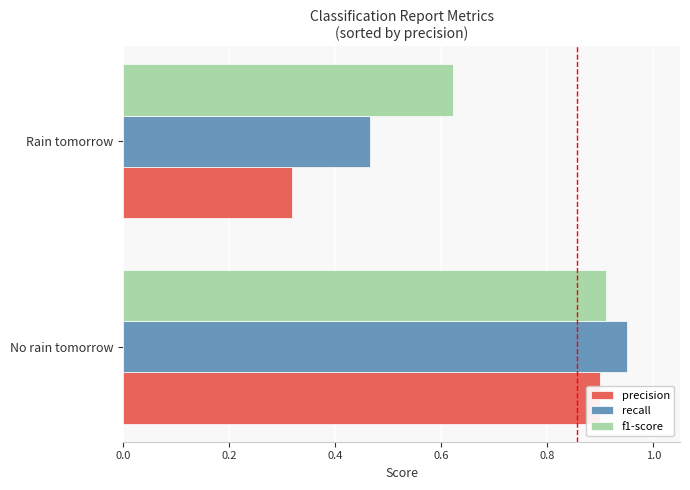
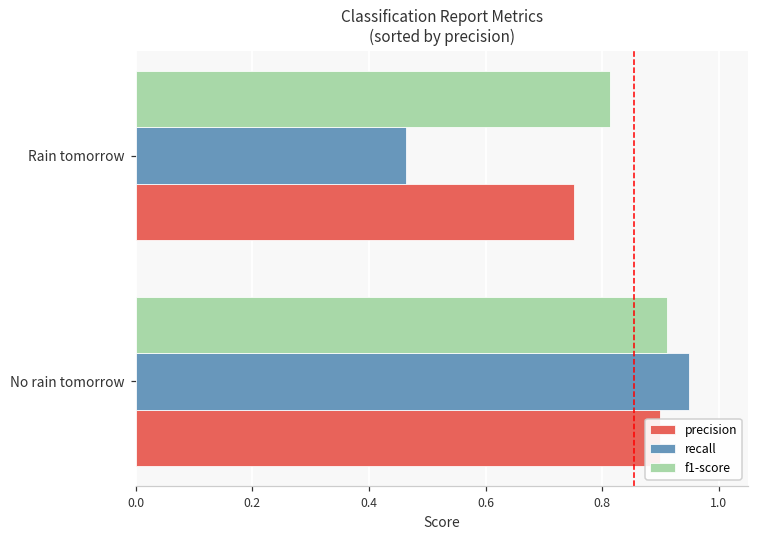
  {
    "precision": {
-     "Rain tomorrow": 0.32
+     "Rain tomorrow": 0.75
    },
    "recall": {
      "Rain tomorrow": 0.46,
      "No rain tomorrow": 0.95
    },
    "f1-score": {
-     "Rain tomorrow": 0.62,
+     "Rain tomorrow": 0.81,
      "No rain tomorrow": 0.91
    }
  }
